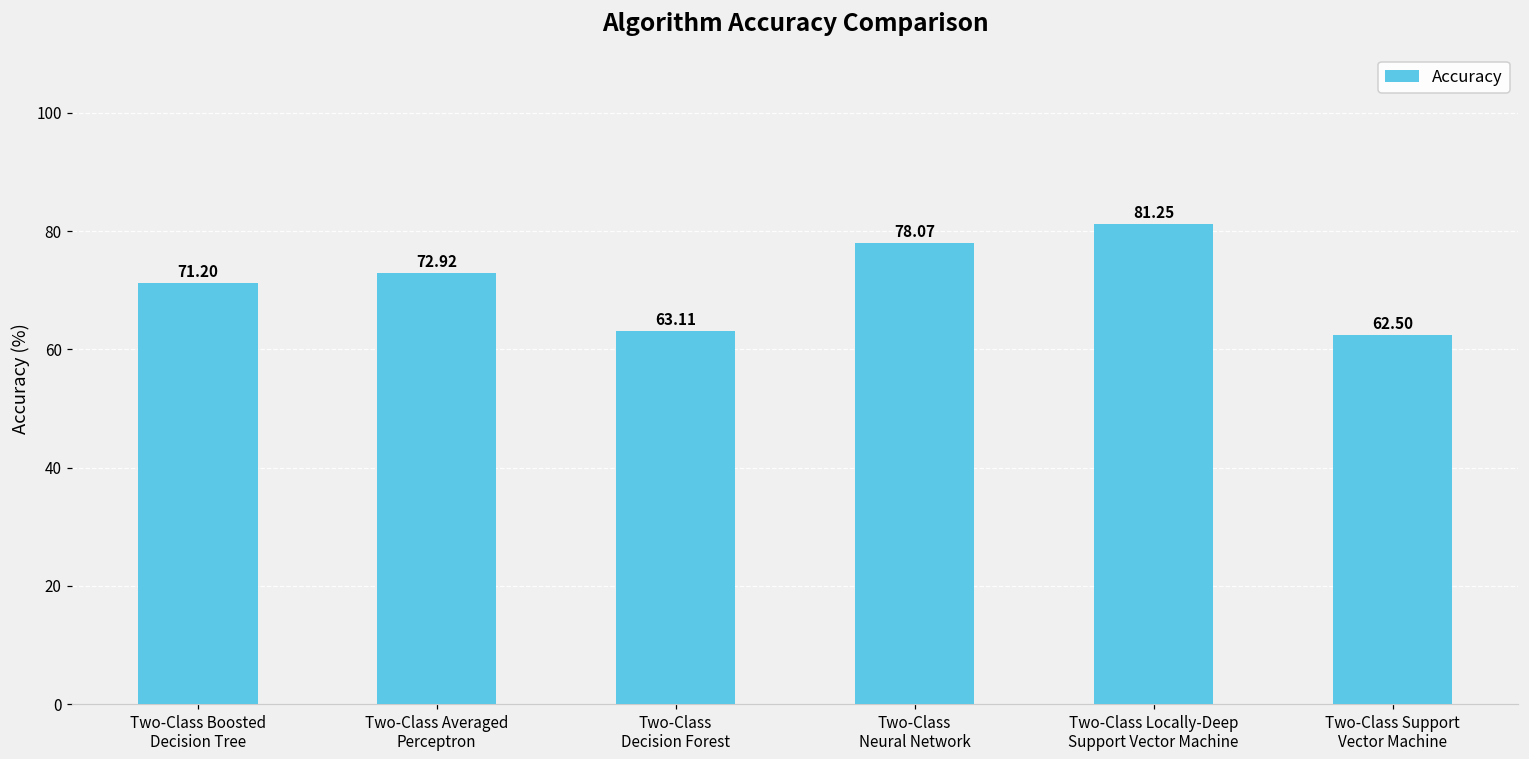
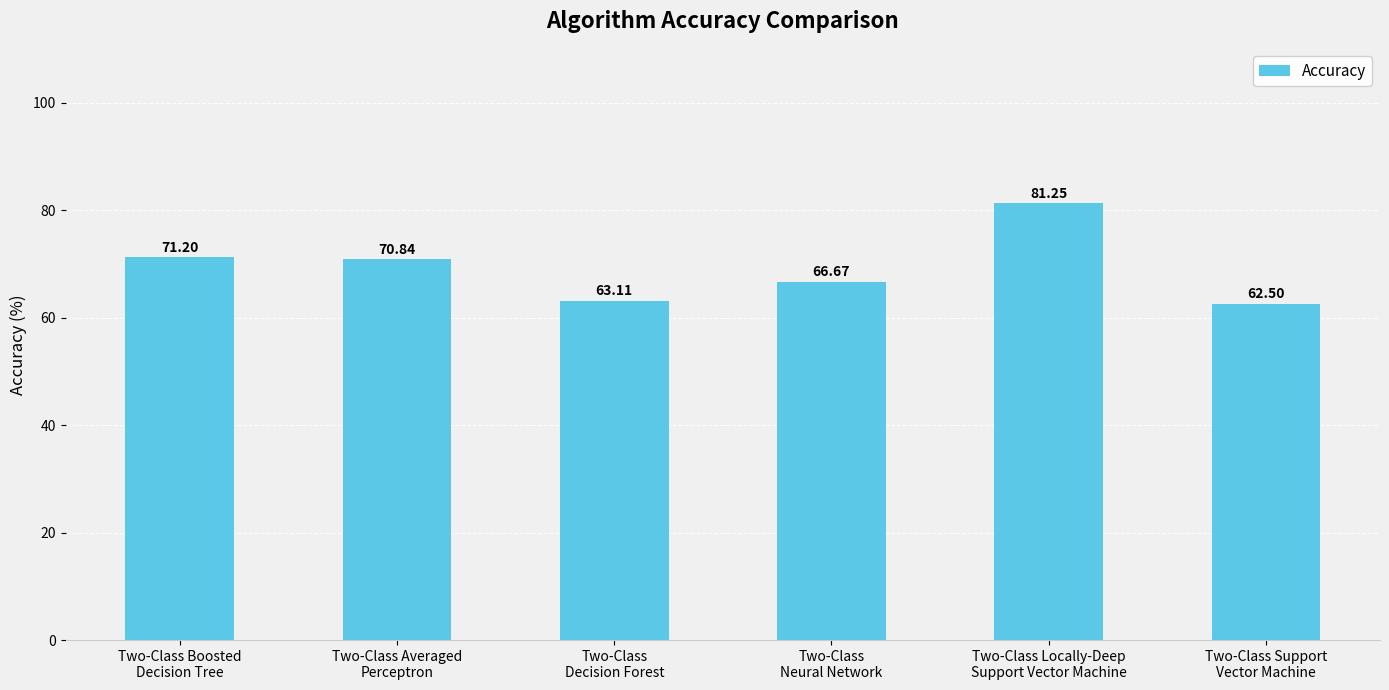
  {
    "Two-Class Boosted Decision Tree": 71.20,
-   "Two-Class Averaged Perceptron": 72.92,
+   "Two-Class Averaged Perceptron": 70.84,
    "Two-Class Decision Forest": 63.11,
-   "Two-Class Neural Network": 78.07,
+   "Two-Class Neural Network": 66.67,
    "Two-Class Locally-Deep Support Vector Machine": 81.25,
    "Two-Class Support Vector Machine": 62.50
  }
